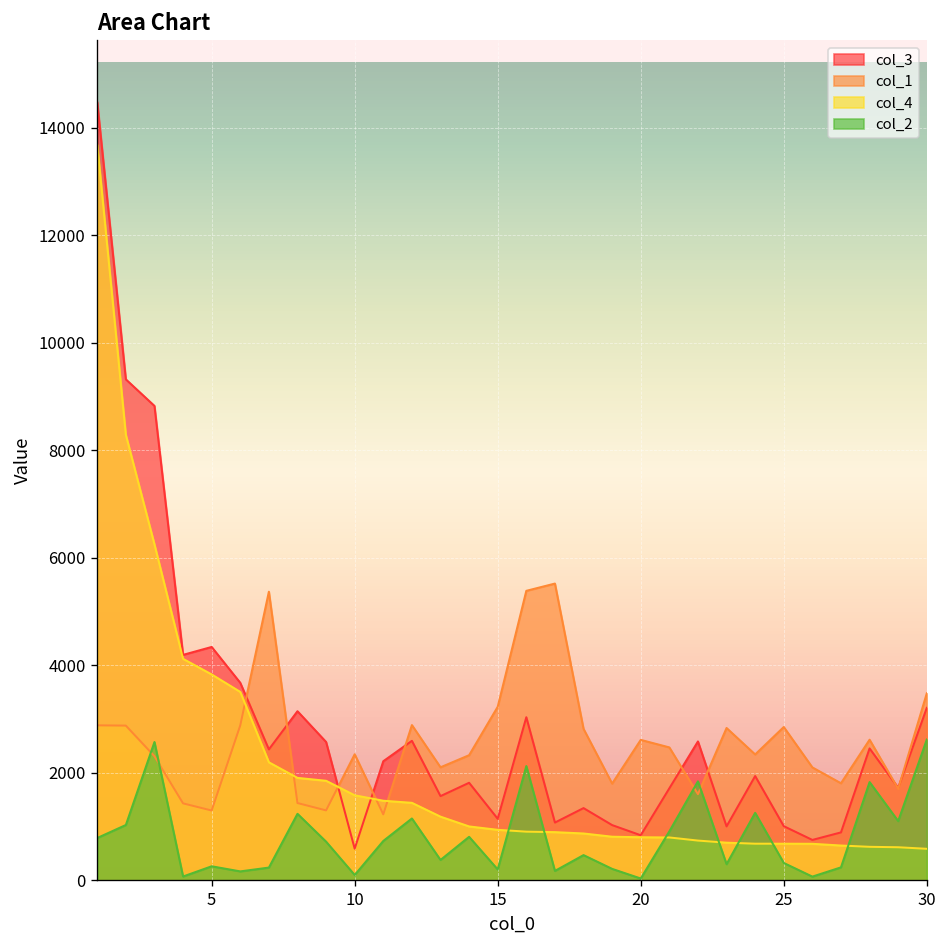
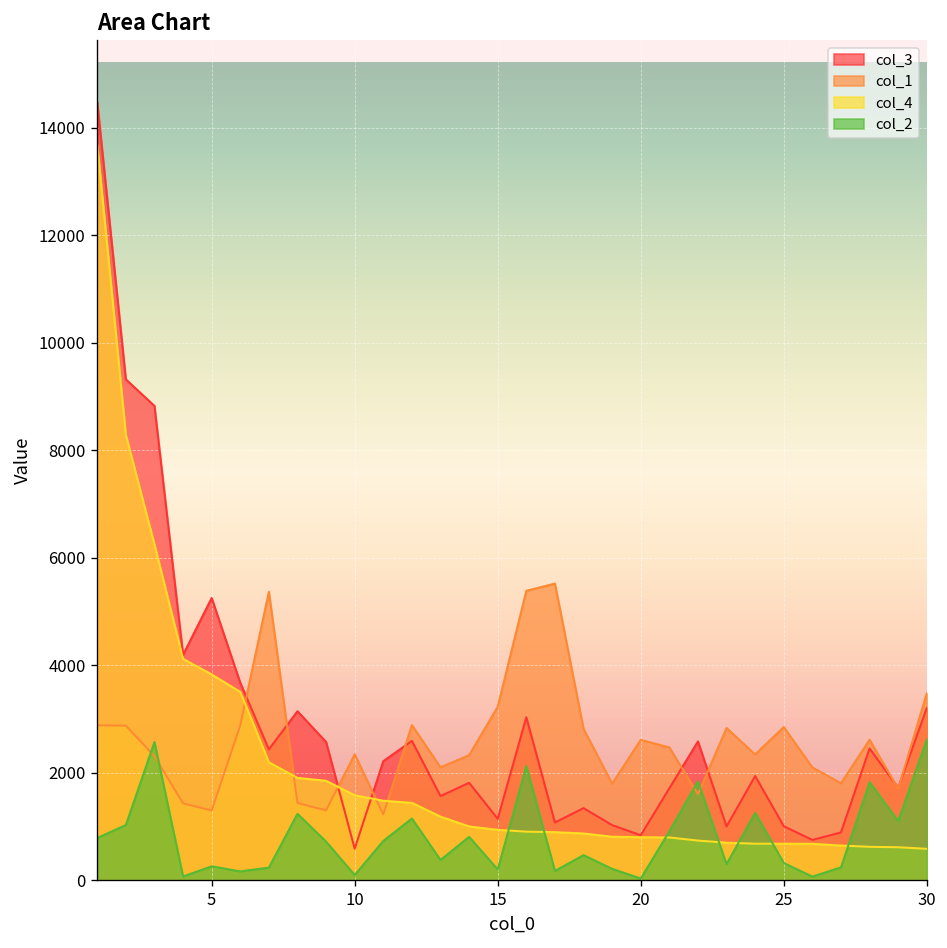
  {
    "col_3": {
-     "5": 4300,
+     "5": 5300,
      "10": 600,
      "15": 1100,
      "25": 1000,
      "30": 3200
    },
    "col_1": {
      "5": 1300,
      "10": 2300,
      "15": 3200,
      "20": 2600,
      "25": 2900,
      "30": 3500
    },
    "col_4": {
      "5": 3800,
      "10": 1600,
      "15": 900,
      "25": 700,
      "30": 600
    },
    "col_2": {
      "5": 300,
      "10": 100,
      "15": 200,
      "20": 0,
      "25": 300,
      "30": 2600
    }
  }
